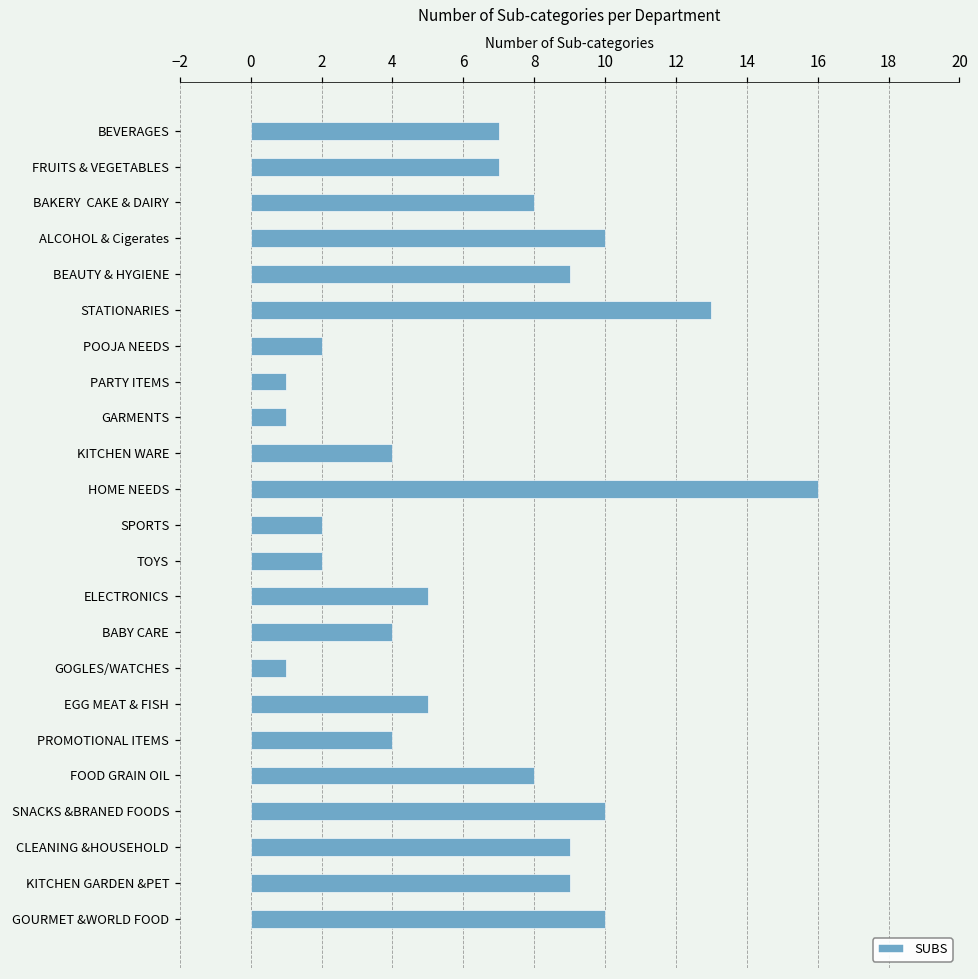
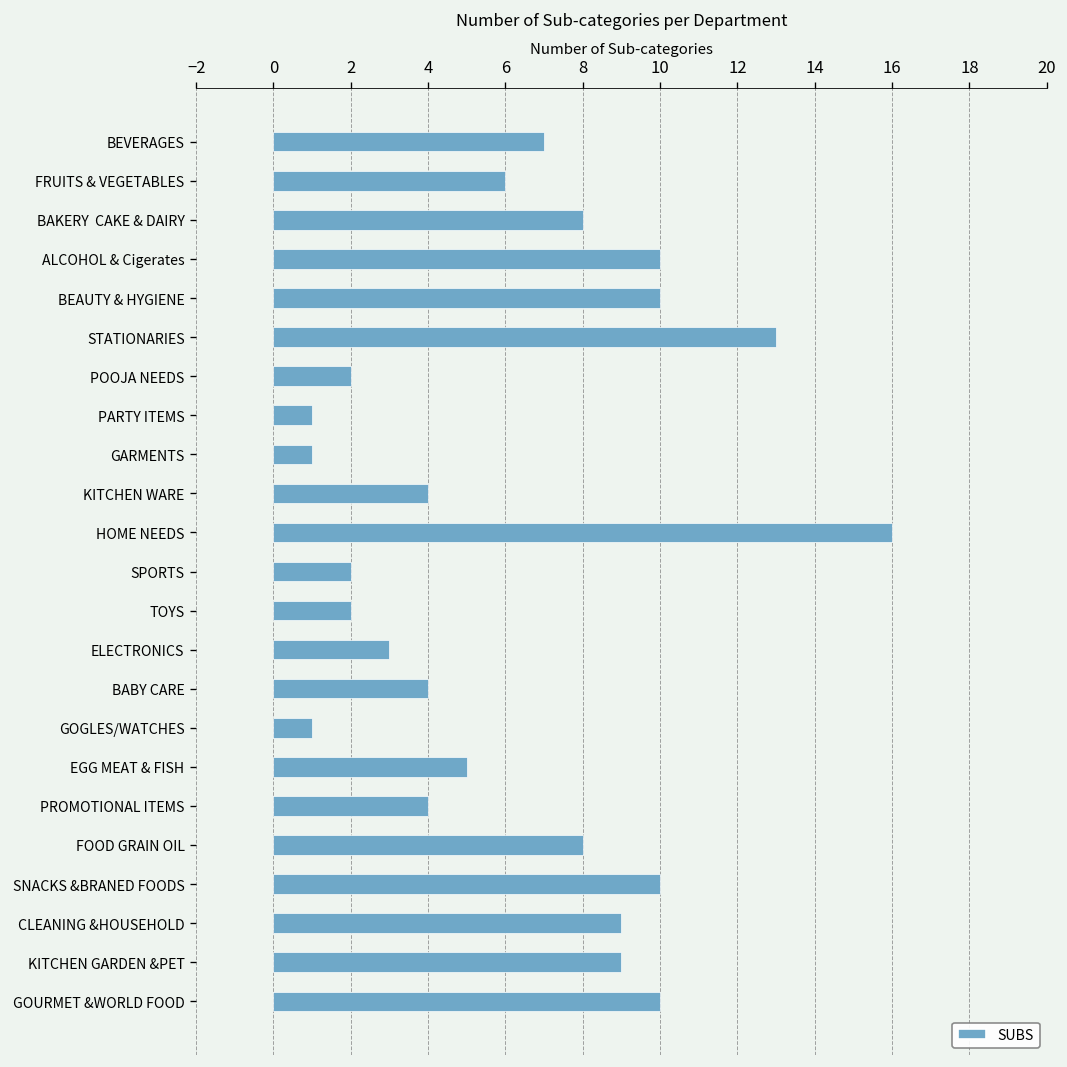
  {
    "BEVERAGES": 7,
-   "FRUITS & VEGETABLES": 7,
+   "FRUITS & VEGETABLES": 6,
    "BAKERY CAKE & DAIRY": 8,
    "ALCOHOL & Cigerates": 10,
-   "BEAUTY & HYGIENE": 9,
+   "BEAUTY & HYGIENE": 10,
    "STATIONARIES": 13,
    "POOJA NEEDS": 2,
    "PARTY ITEMS": 1,
    "GARMENTS": 1,
    "KITCHEN WARE": 4,
    "HOME NEEDS": 16,
    "SPORTS": 2,
    "TOYS": 2,
-   "ELECTRONICS": 5,
+   "ELECTRONICS": 3,
    "BABY CARE": 4,
    "GOGLES/WATCHES": 1,
    "EGG MEAT & FISH": 5,
    "PROMOTIONAL ITEMS": 4,
    "FOOD GRAIN OIL": 8,
    "SNACKS &BRANED FOODS": 10,
    "CLEANING &HOUSEHOLD": 9,
    "KITCHEN GARDEN &PET": 9,
    "GOURMET &WORLD FOOD": 10
  }
